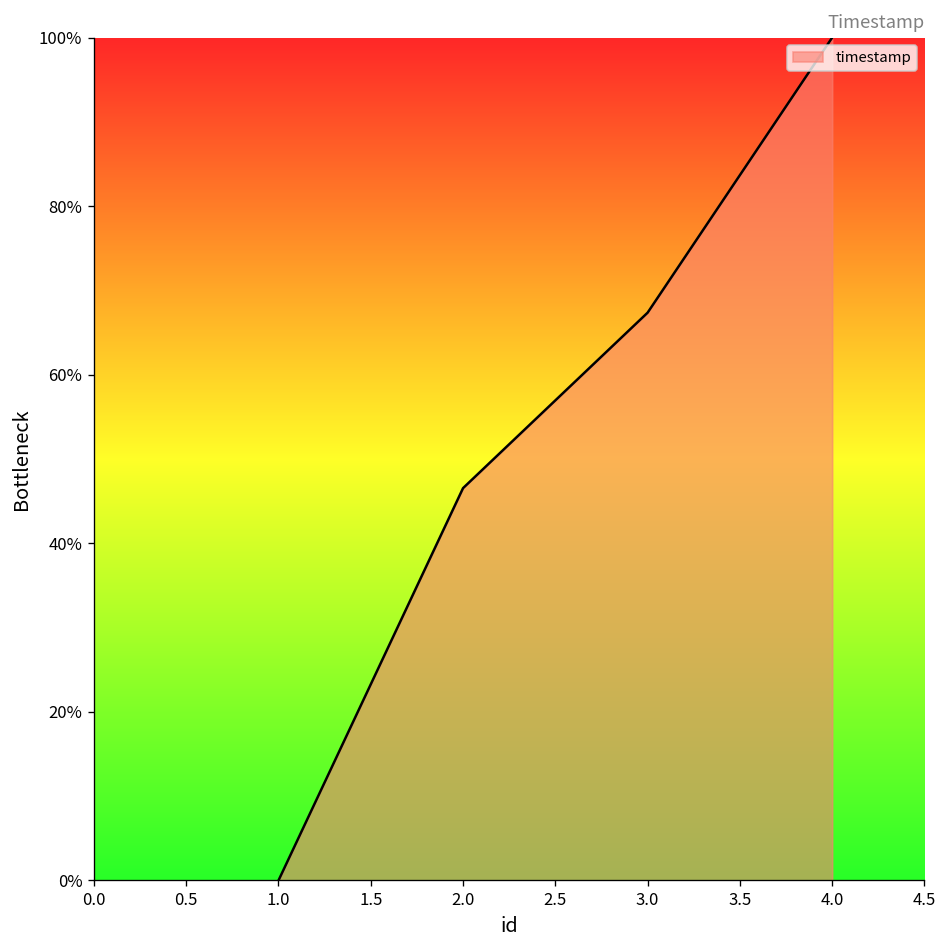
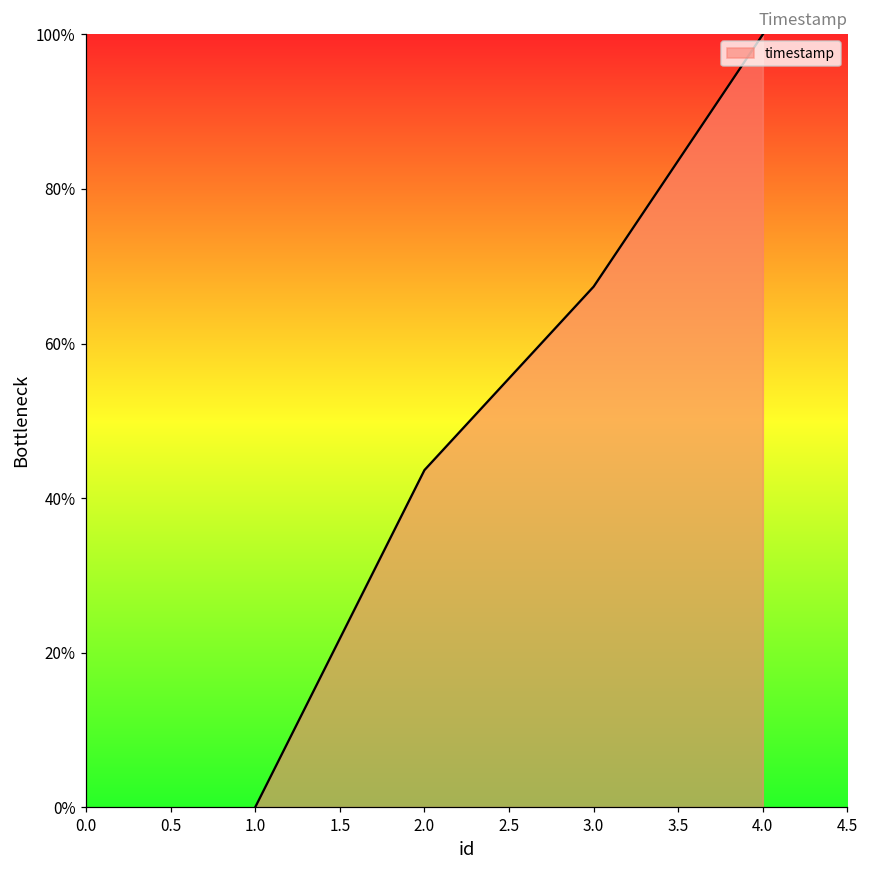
  {
    "1.0": "0%",
-   "2.0": "47%",
+   "2.0": "44%",
    "3.0": "67%",
    "4.0": "100%"
  }
